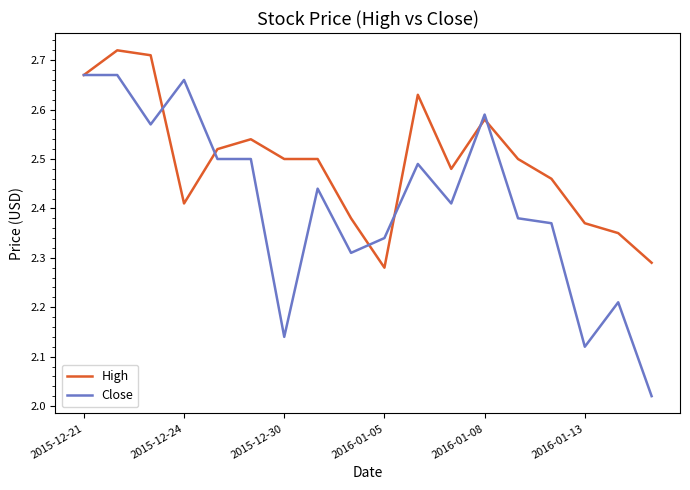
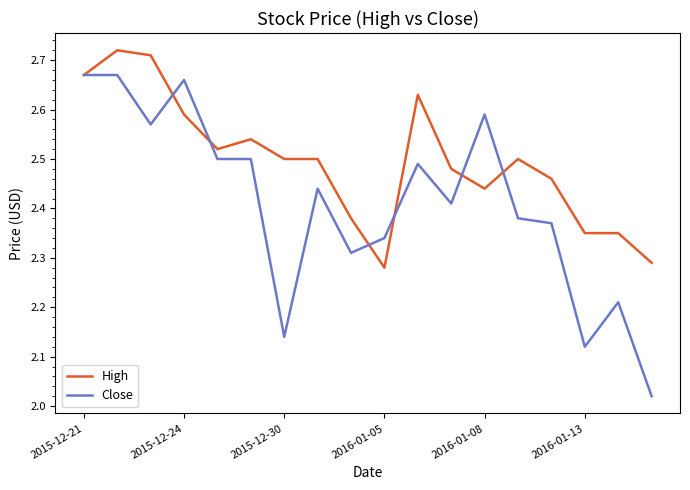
  {
    "High": {
-     "2015-12-24": 2.41,
+     "2015-12-24": 2.59,
      "2015-12-30": 2.50,
      "2016-01-05": 2.28,
-     "2016-01-08": 2.58,
-     "2016-01-13": 2.37
+     "2016-01-08": 2.44,
+     "2016-01-13": 2.35
    },
    "Close": {
      "2015-12-24": 2.66,
      "2015-12-30": 2.14,
      "2016-01-05": 2.34,
      "2016-01-08": 2.59,
      "2016-01-13": 2.12
    }
  }
